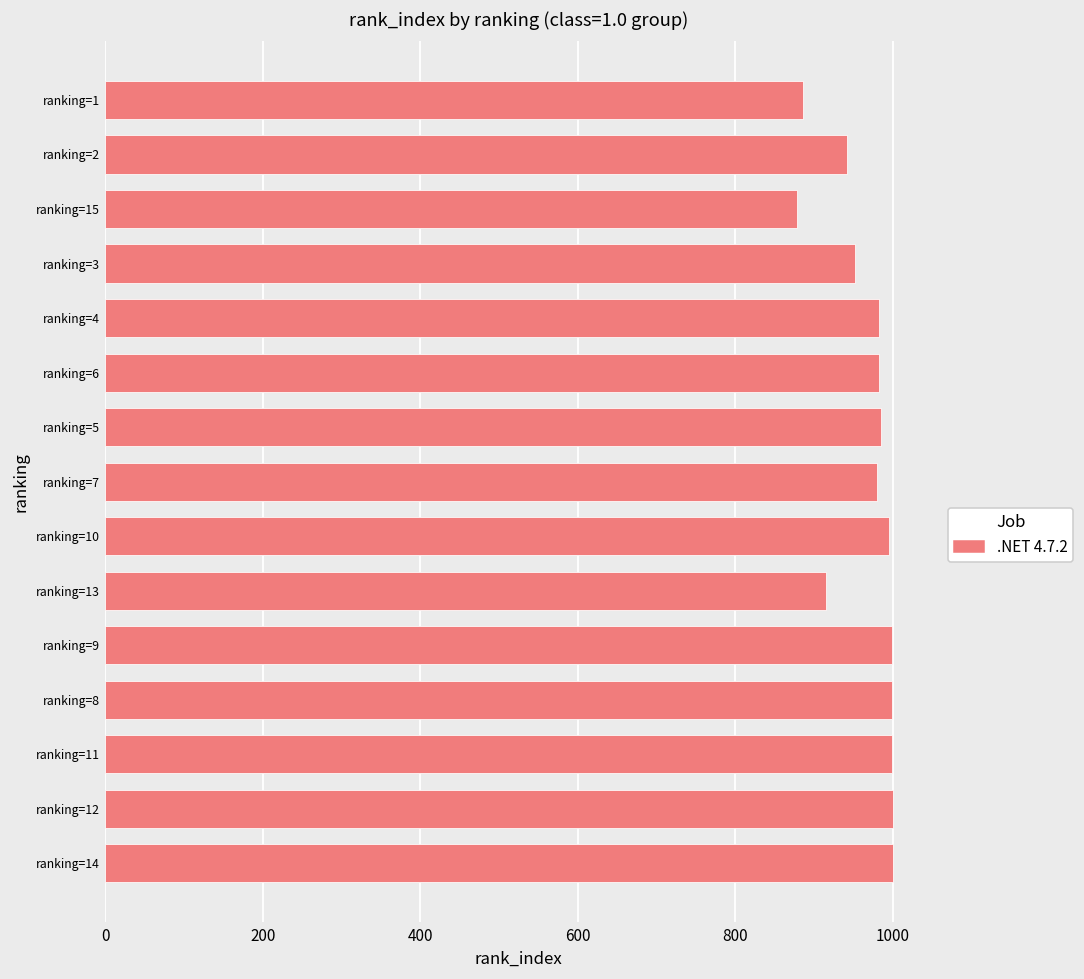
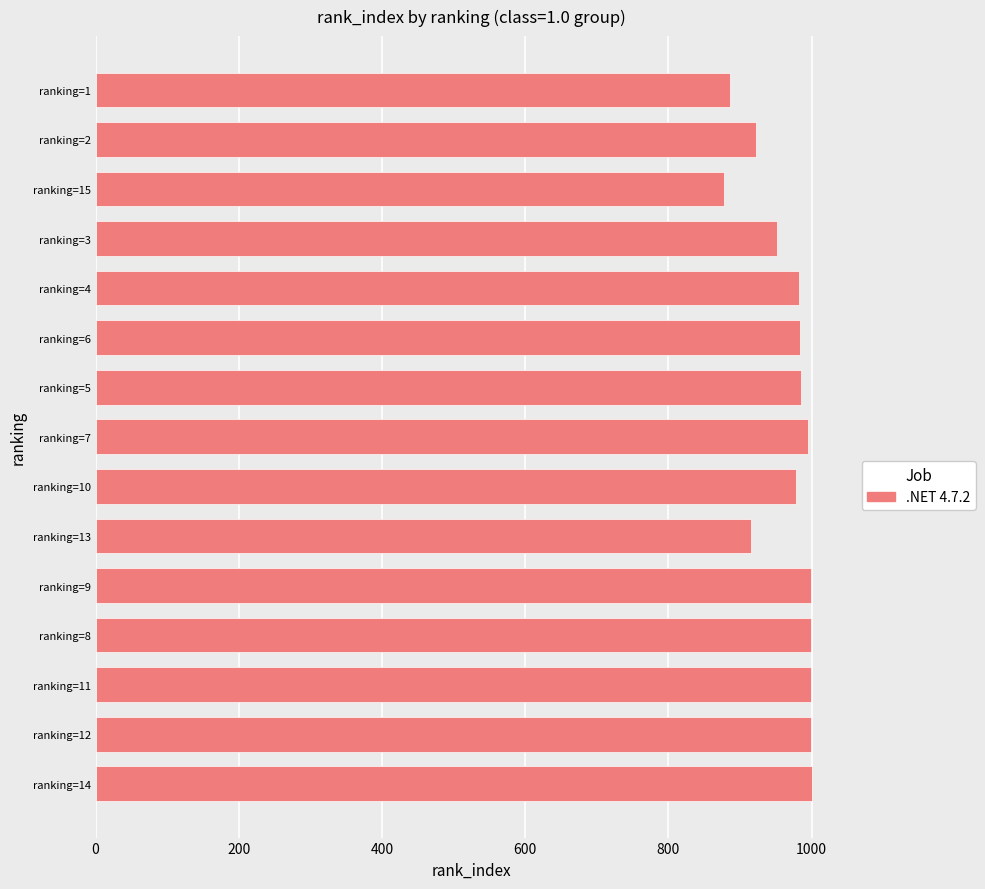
  {
    "ranking=1": 890,
-   "ranking=2": 940,
+   "ranking=2": 920,
    "ranking=15": 880,
    "ranking=3": 950,
    "ranking=4": 980,
    "ranking=6": 980,
    "ranking=5": 980,
-   "ranking=7": 980,
-   "ranking=10": 990,
+   "ranking=7": 990,
+   "ranking=10": 980,
    "ranking=13": 920,
    "ranking=9": 1000,
    "ranking=8": 1000,
    "ranking=11": 1000,
    "ranking=12": 1000,
    "ranking=14": 1000
  }
